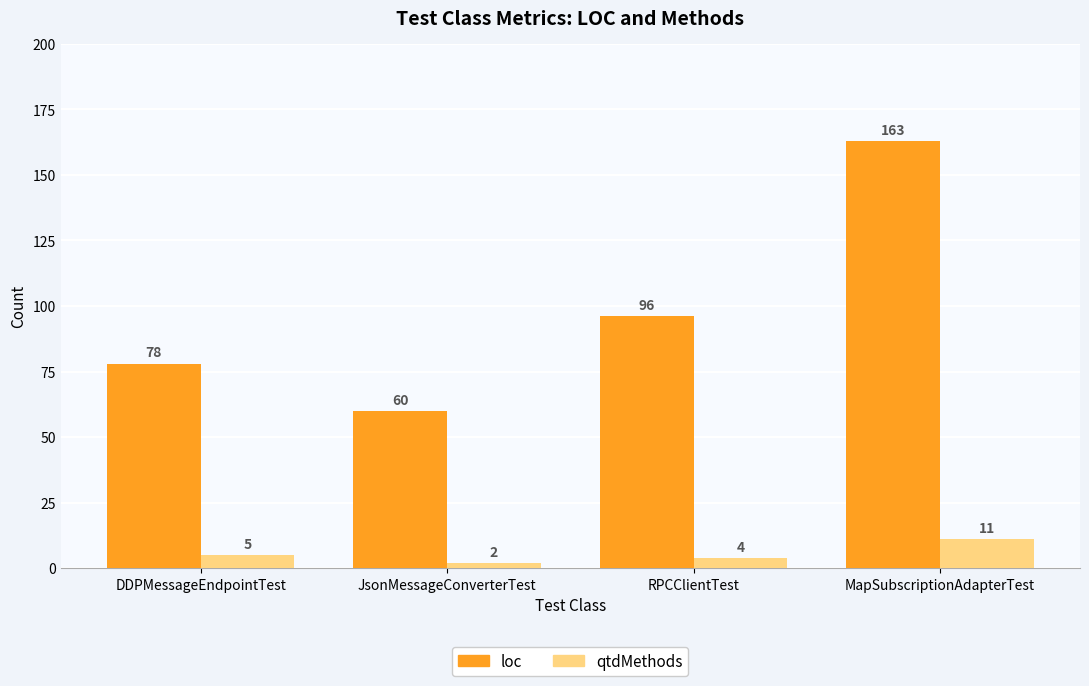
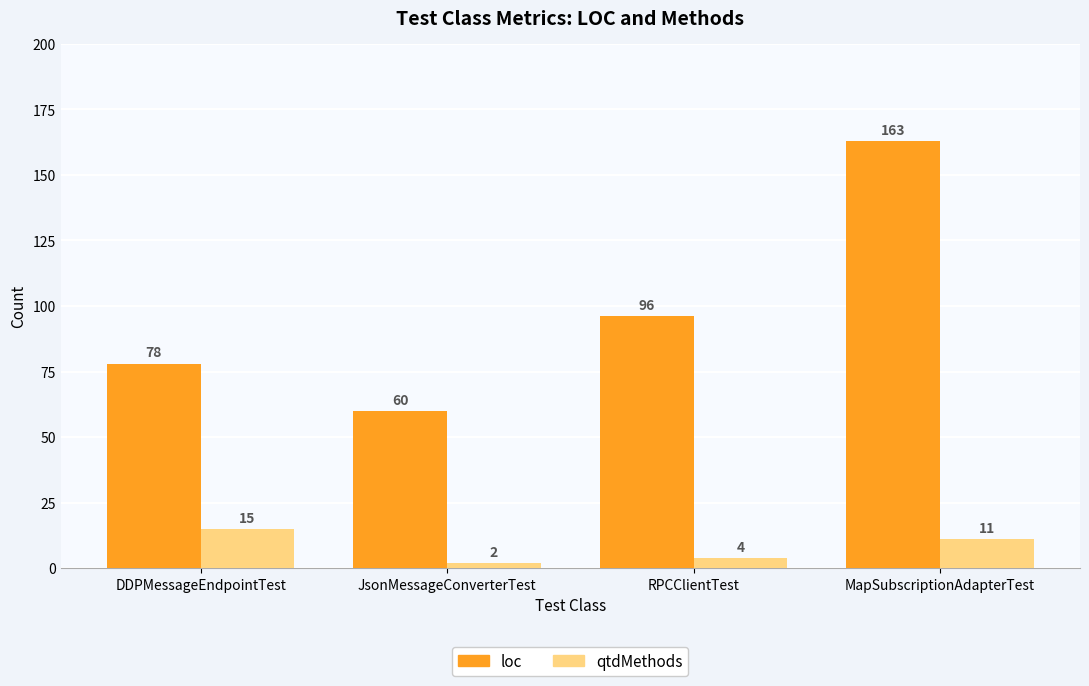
  {
    "loc": {
      "DDPMessageEndpointTest": 78,
      "JsonMessageConverterTest": 60,
      "RPCClientTest": 96,
      "MapSubscriptionAdapterTest": 163
    },
    "qtdMethods": {
-     "DDPMessageEndpointTest": 5,
+     "DDPMessageEndpointTest": 15,
      "JsonMessageConverterTest": 2,
      "RPCClientTest": 4,
      "MapSubscriptionAdapterTest": 11
    }
  }
